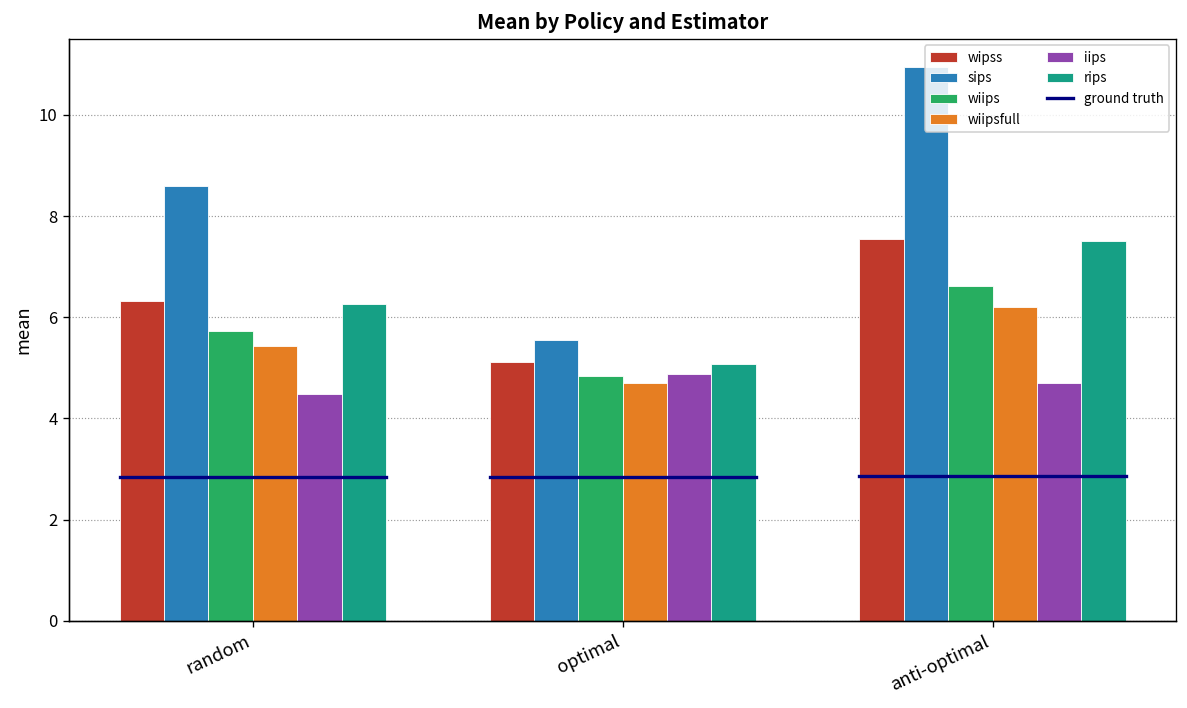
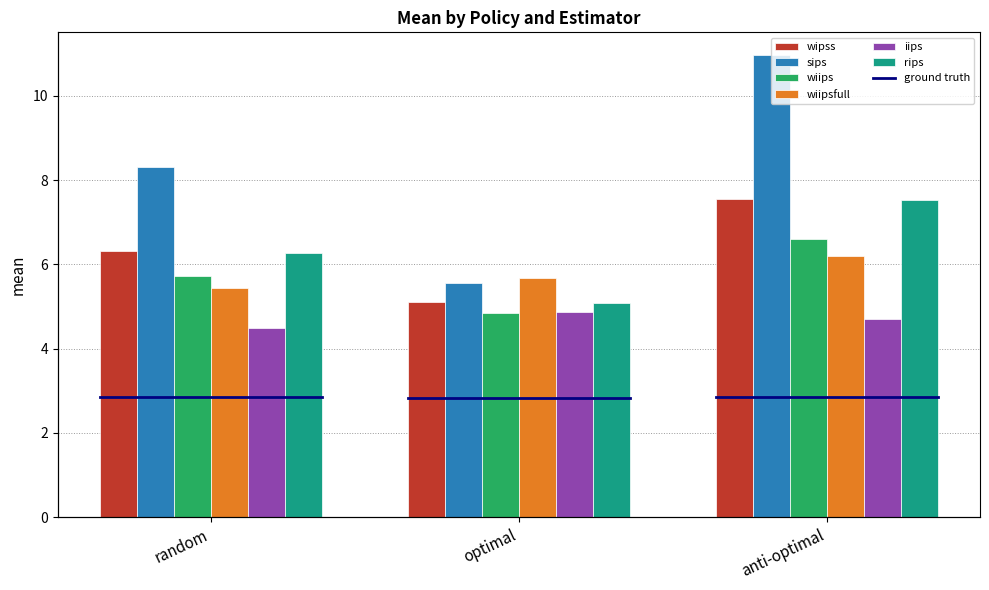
  {
    "wipss": {
      "random": 6.3,
      "optimal": 5.1,
      "anti-optimal": 7.5
    },
    "sips": {
-     "random": 8.6,
+     "random": 8.3,
      "optimal": 5.6
    },
    "wiipsfull": {
      "random": 5.4,
-     "optimal": 4.7,
+     "optimal": 5.7,
      "anti-optimal": 6.2
    },
    "iips": {
      "random": 4.5,
      "optimal": 4.9,
      "anti-optimal": 4.7
    }
  }
